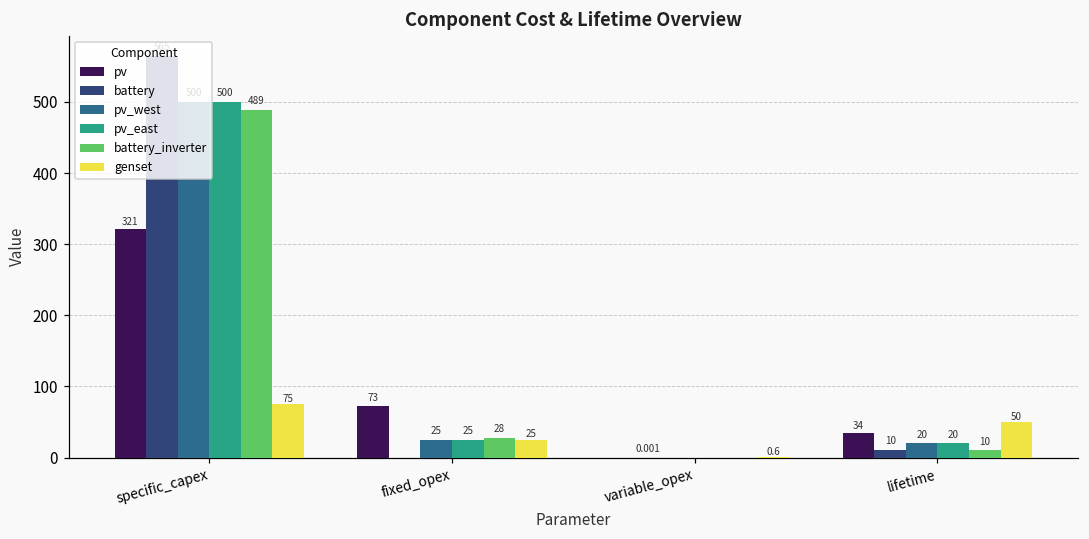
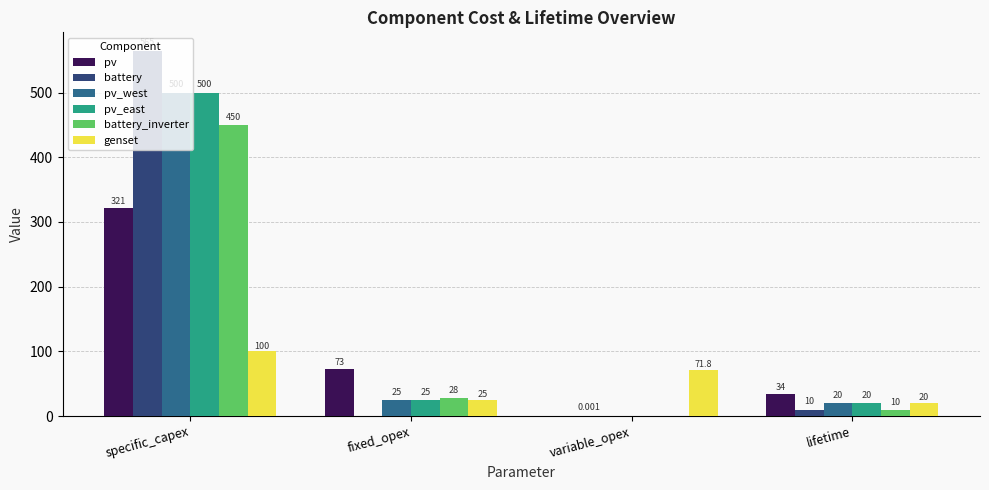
  {
    "pv": {
      "specific_capex": 321,
      "fixed_opex": 73,
      "lifetime": 34
    },
    "battery_inverter": {
-     "specific_capex": 489,
+     "specific_capex": 450,
      "fixed_opex": 28,
      "lifetime": 10
    },
    "genset": {
-     "specific_capex": 75,
+     "specific_capex": 100,
      "fixed_opex": 25,
-     "variable_opex": 0.6,
-     "lifetime": 50
+     "variable_opex": 71.8,
+     "lifetime": 20
    }
  }
